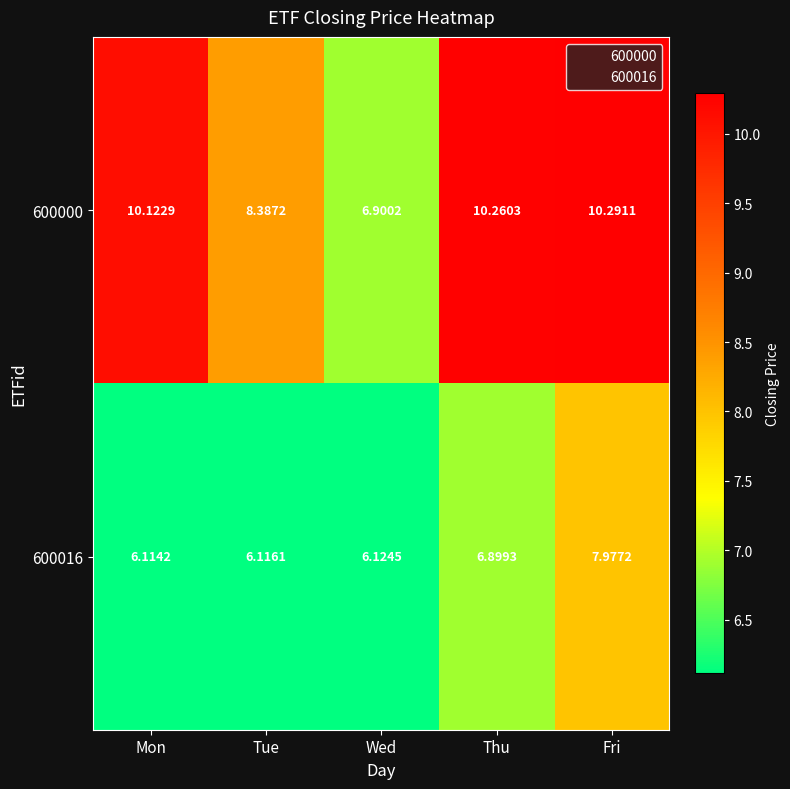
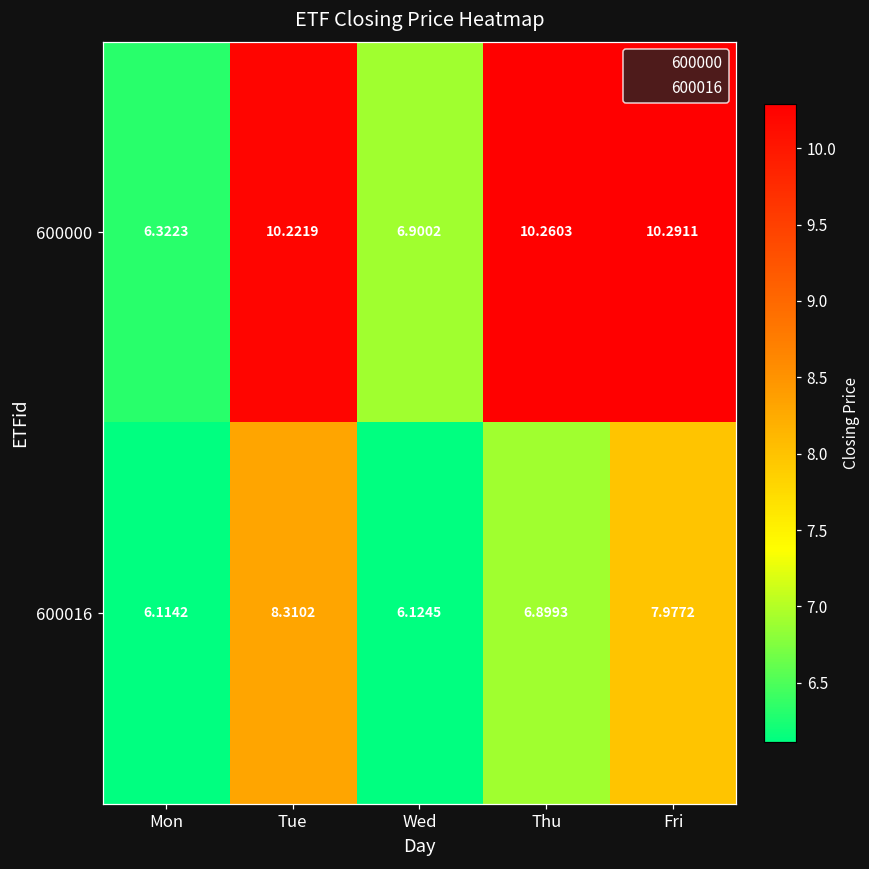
  {
    "600000": {
-     "Mon": 10.1229,
-     "Tue": 8.3872,
+     "Mon": 6.3223,
+     "Tue": 10.2219,
      "Wed": 6.9002,
      "Thu": 10.2603,
      "Fri": 10.2911
    },
    "600016": {
      "Mon": 6.1142,
-     "Tue": 6.1161,
+     "Tue": 8.3102,
      "Wed": 6.1245,
      "Thu": 6.8993,
      "Fri": 7.9772
    }
  }
